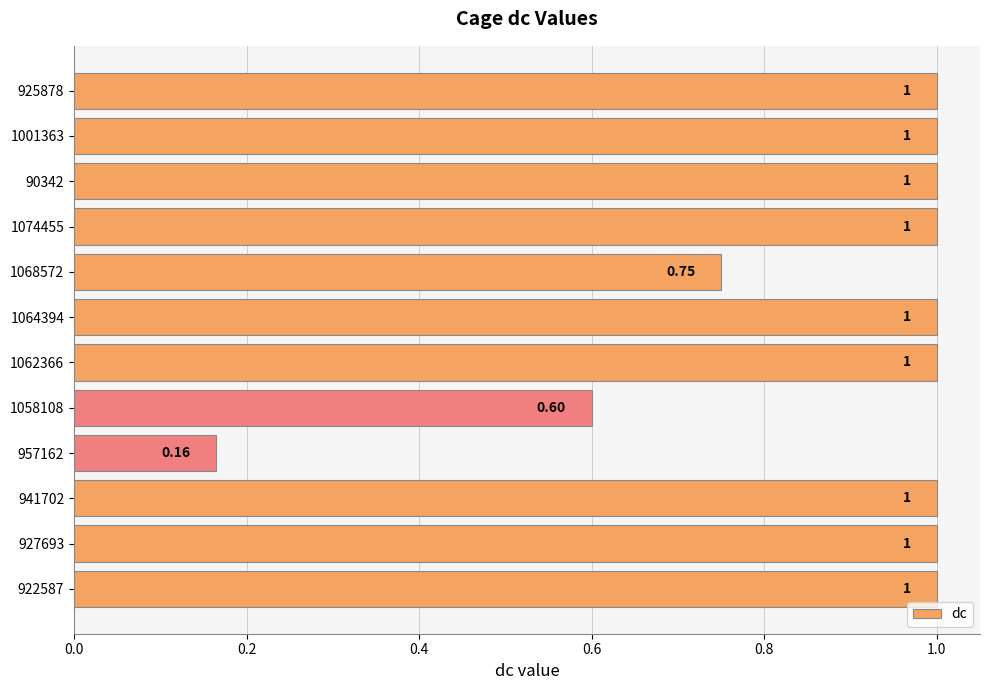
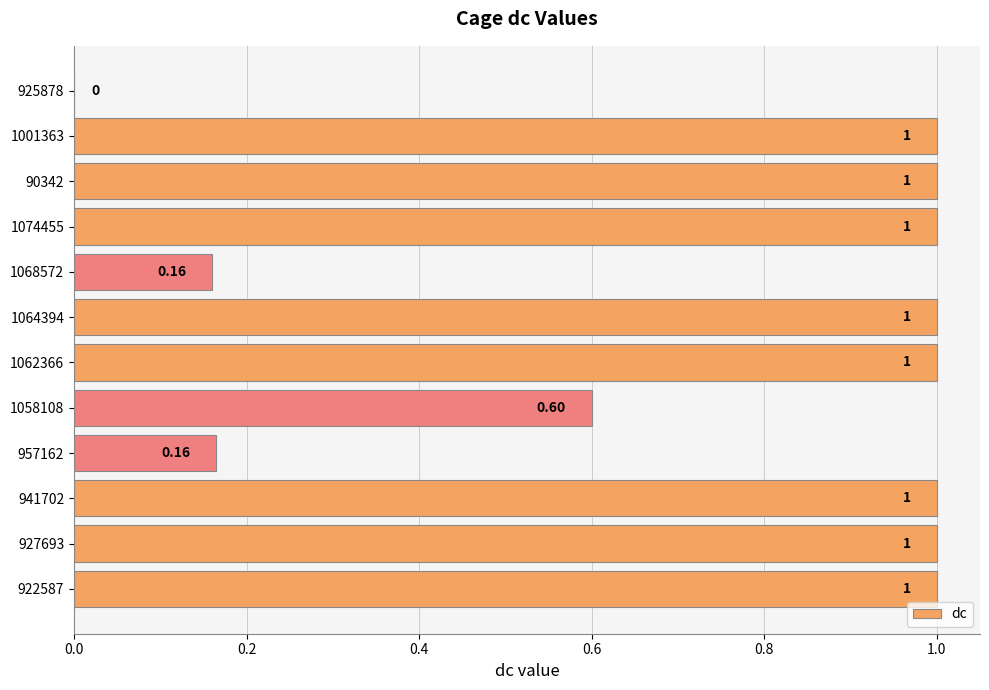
  {
-   "925878": 1,
+   "925878": 0,
    "1001363": 1,
    "90342": 1,
    "1074455": 1,
-   "1068572": 0.75,
+   "1068572": 0.16,
    "1064394": 1,
    "1062366": 1,
    "1058108": 0.60,
    "957162": 0.16,
    "941702": 1,
    "927693": 1,
    "922587": 1
  }
